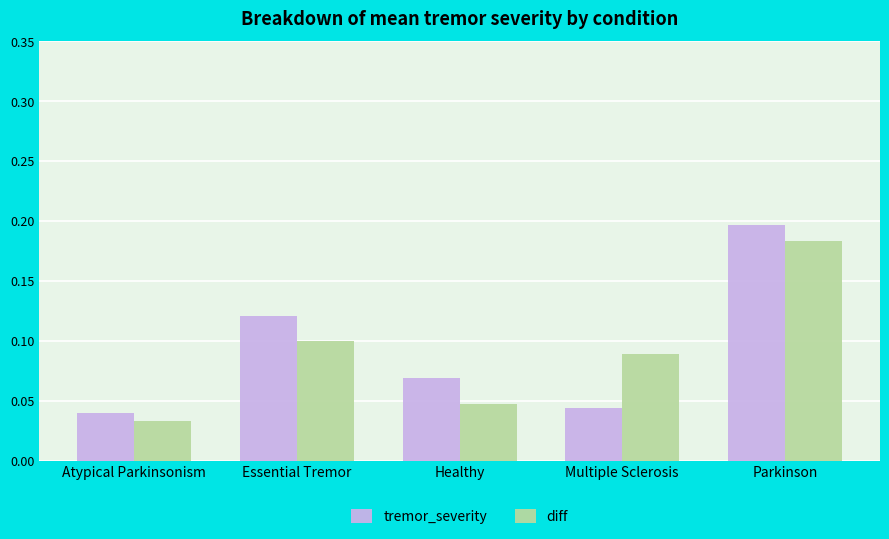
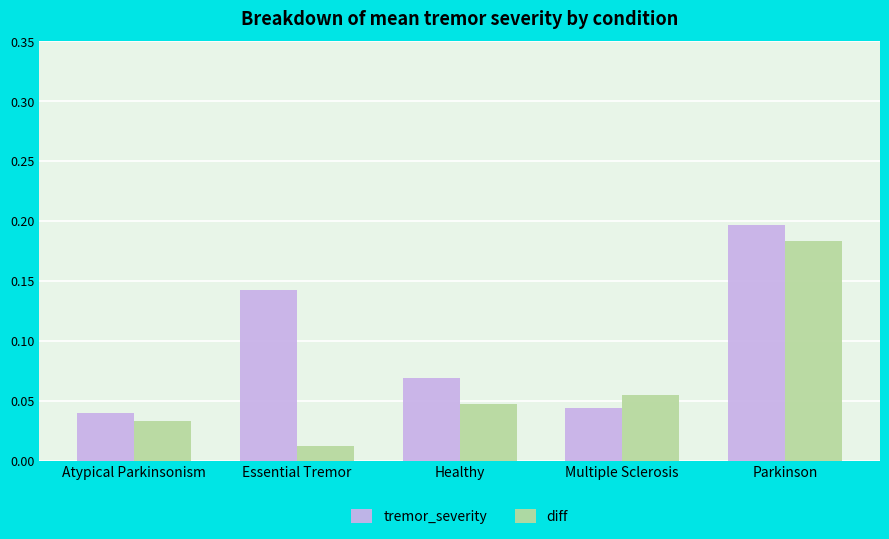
  {
    "tremor_severity": {
      "Atypical Parkinsonism": 0.040,
-     "Essential Tremor": 0.121,
+     "Essential Tremor": 0.143,
      "Healthy": 0.069,
      "Multiple Sclerosis": 0.044,
      "Parkinson": 0.197
    },
    "diff": {
      "Atypical Parkinsonism": 0.033,
-     "Essential Tremor": 0.100,
+     "Essential Tremor": 0.012,
      "Healthy": 0.047,
-     "Multiple Sclerosis": 0.089,
+     "Multiple Sclerosis": 0.055,
      "Parkinson": 0.184
    }
  }
